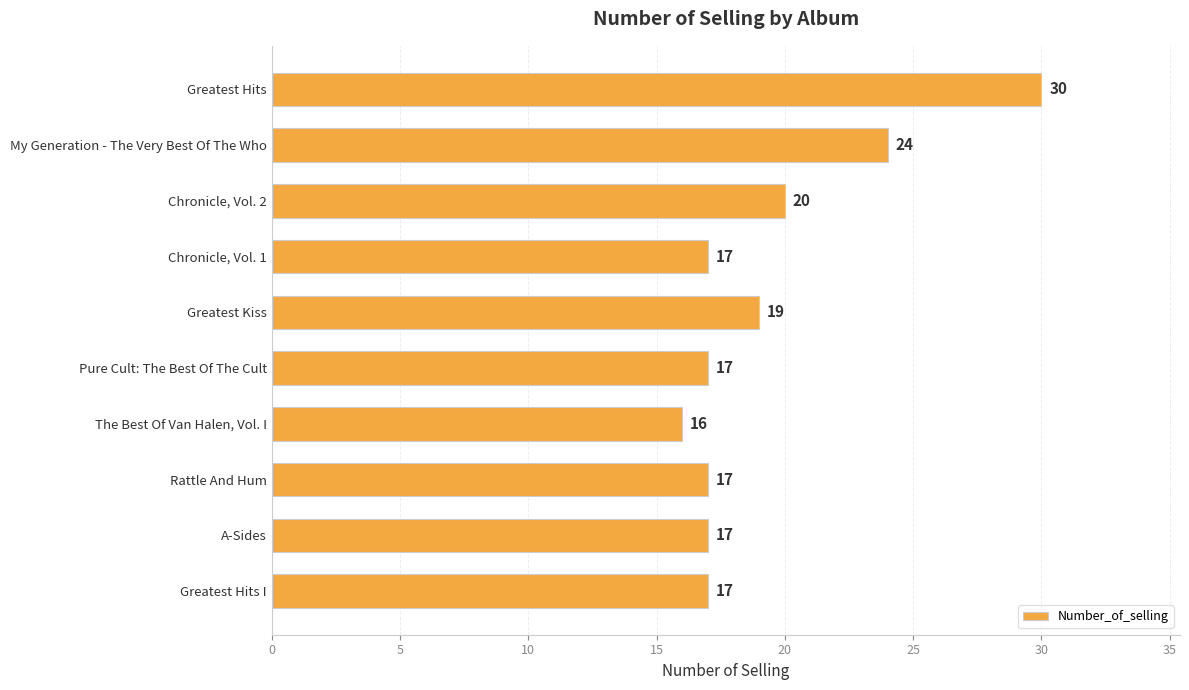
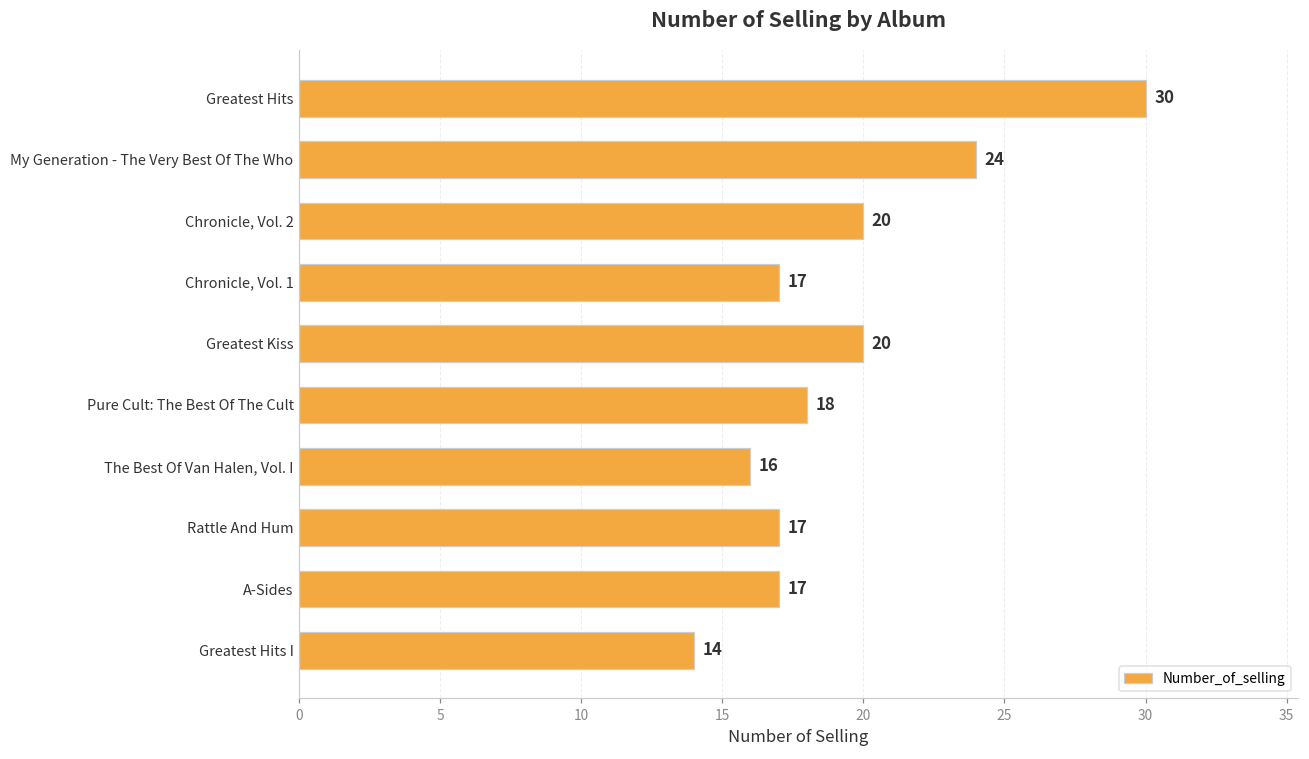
  {
    "Greatest Hits": 30,
    "My Generation - The Very Best Of The Who": 24,
    "Chronicle, Vol. 2": 20,
    "Chronicle, Vol. 1": 17,
-   "Greatest Kiss": 19,
-   "Pure Cult: The Best Of The Cult": 17,
+   "Greatest Kiss": 20,
+   "Pure Cult: The Best Of The Cult": 18,
    "The Best Of Van Halen, Vol. I": 16,
    "Rattle And Hum": 17,
    "A-Sides": 17,
-   "Greatest Hits I": 17
+   "Greatest Hits I": 14
  }
